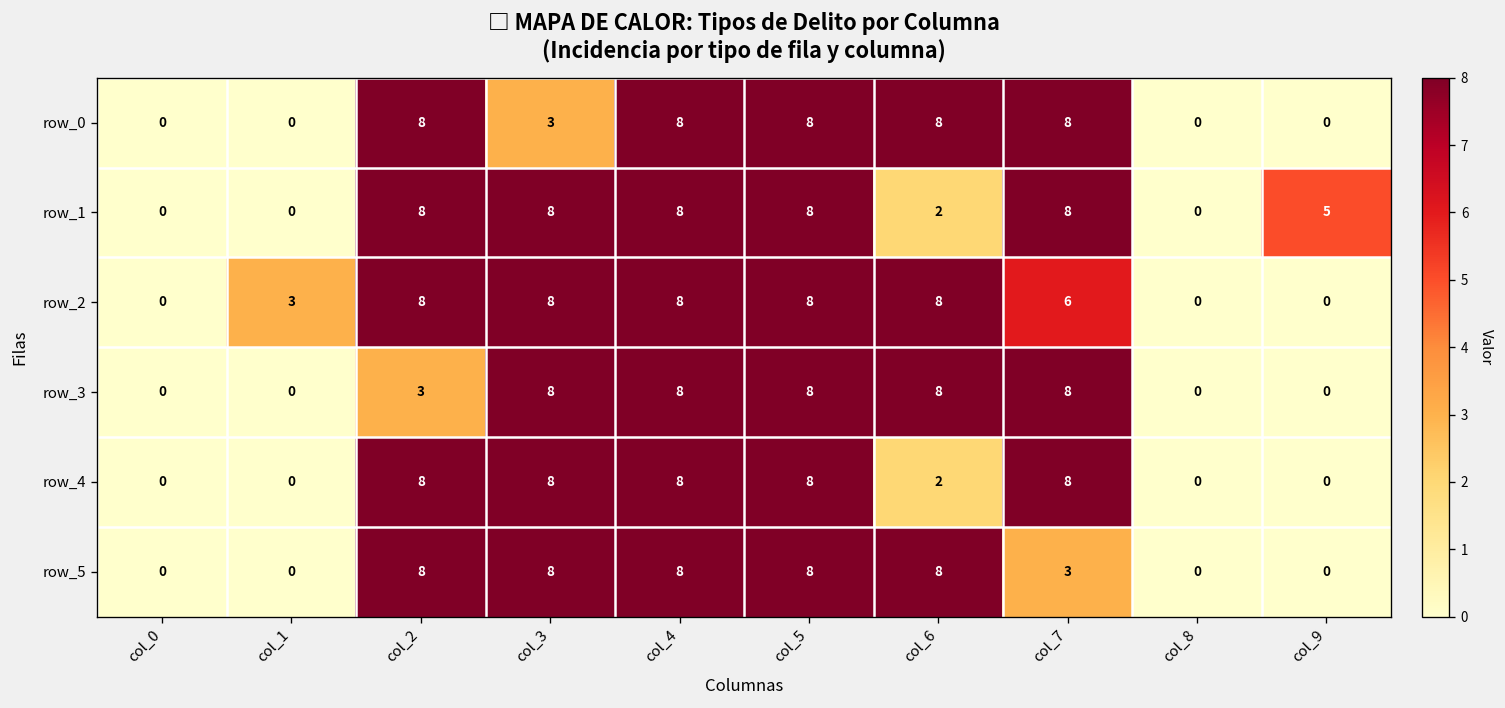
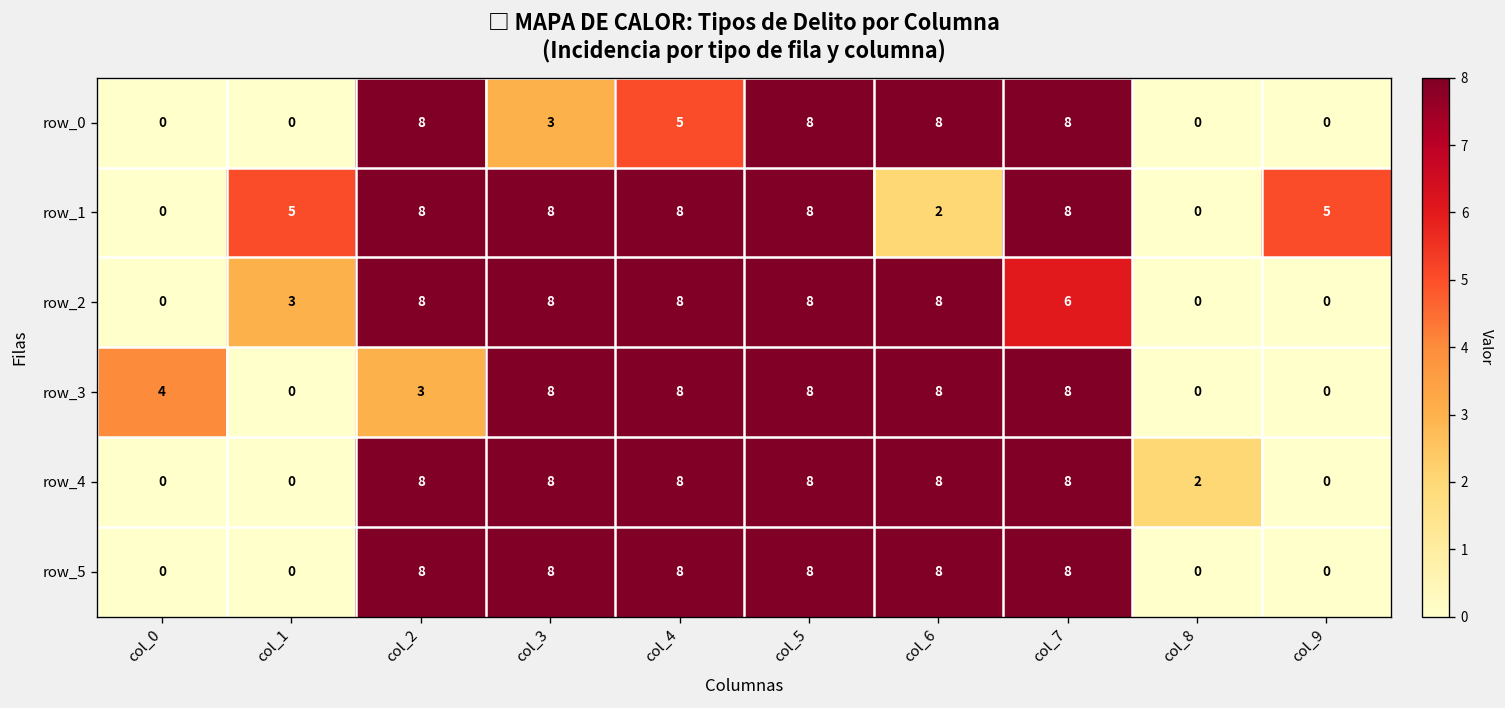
  {
    "row_0": {
      "col_0": 0,
      "col_1": 0,
      "col_2": 8,
      "col_3": 3,
-     "col_4": 8,
+     "col_4": 5,
      "col_5": 8,
      "col_6": 8,
      "col_7": 8,
      "col_8": 0,
      "col_9": 0
    },
    "row_1": {
      "col_0": 0,
-     "col_1": 0,
+     "col_1": 5,
      "col_2": 8,
      "col_3": 8,
      "col_4": 8,
      "col_5": 8,
      "col_6": 2,
      "col_7": 8,
      "col_8": 0,
      "col_9": 5
    },
    "row_2": {
      "col_0": 0,
      "col_1": 3,
      "col_2": 8,
      "col_3": 8,
      "col_4": 8,
      "col_5": 8,
      "col_6": 8,
      "col_7": 6,
      "col_8": 0,
      "col_9": 0
    },
    "row_3": {
-     "col_0": 0,
+     "col_0": 4,
      "col_1": 0,
      "col_2": 3,
      "col_3": 8,
      "col_4": 8,
      "col_5": 8,
      "col_6": 8,
      "col_7": 8,
      "col_8": 0,
      "col_9": 0
    },
    "row_4": {
      "col_0": 0,
      "col_1": 0,
      "col_2": 8,
      "col_3": 8,
      "col_4": 8,
      "col_5": 8,
-     "col_6": 2,
+     "col_6": 8,
      "col_7": 8,
-     "col_8": 0,
+     "col_8": 2,
      "col_9": 0
    },
    "row_5": {
      "col_0": 0,
      "col_1": 0,
      "col_2": 8,
      "col_3": 8,
      "col_4": 8,
      "col_5": 8,
      "col_6": 8,
-     "col_7": 3,
+     "col_7": 8,
      "col_8": 0,
      "col_9": 0
    }
  }
